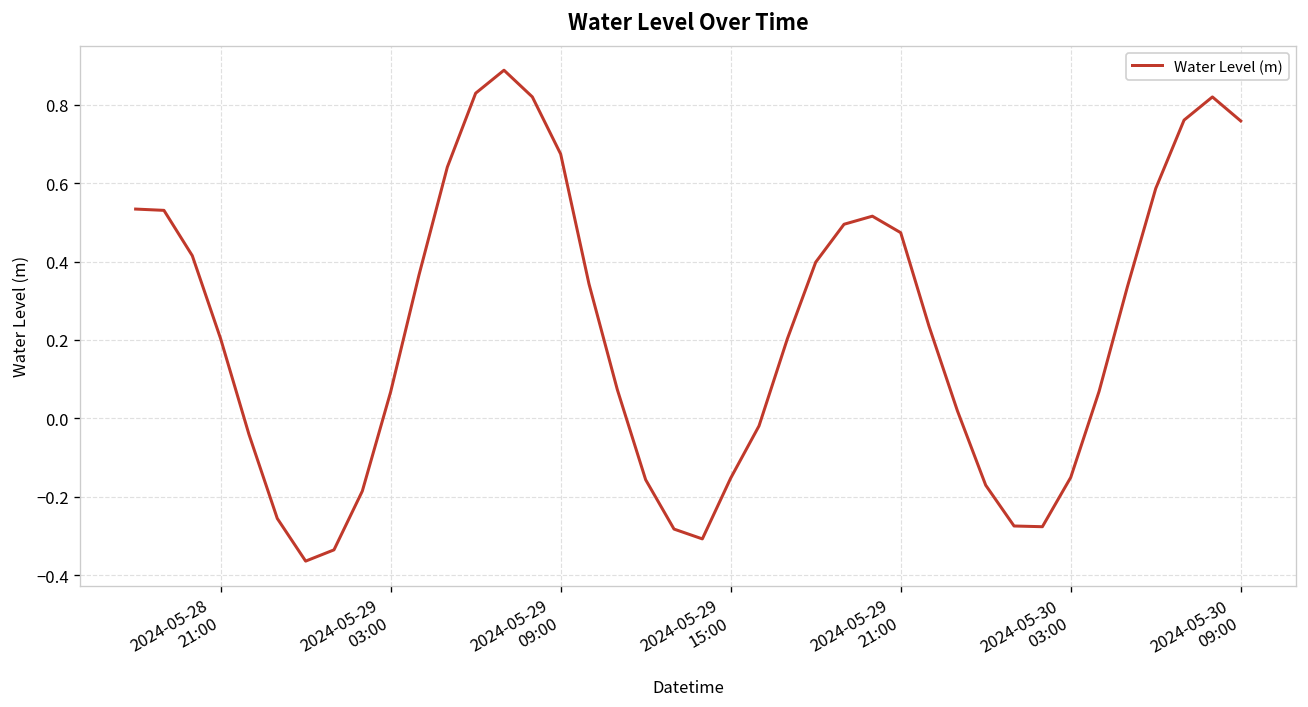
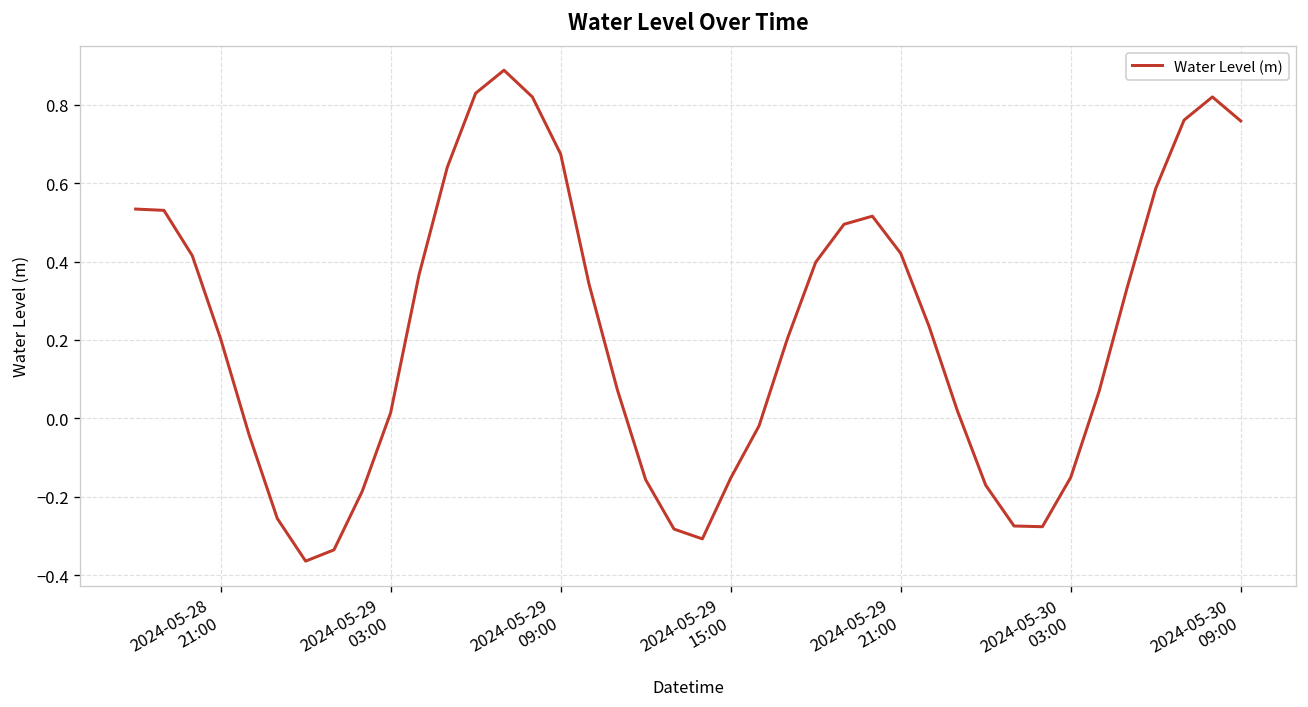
  {
    "2024-05-28 21:00": 0.20,
-   "2024-05-29 03:00": 0.07,
+   "2024-05-29 03:00": 0.01,
    "2024-05-29 09:00": 0.67,
    "2024-05-29 15:00": -0.15,
-   "2024-05-29 21:00": 0.47,
+   "2024-05-29 21:00": 0.42,
    "2024-05-30 03:00": -0.15,
    "2024-05-30 09:00": 0.76
  }
